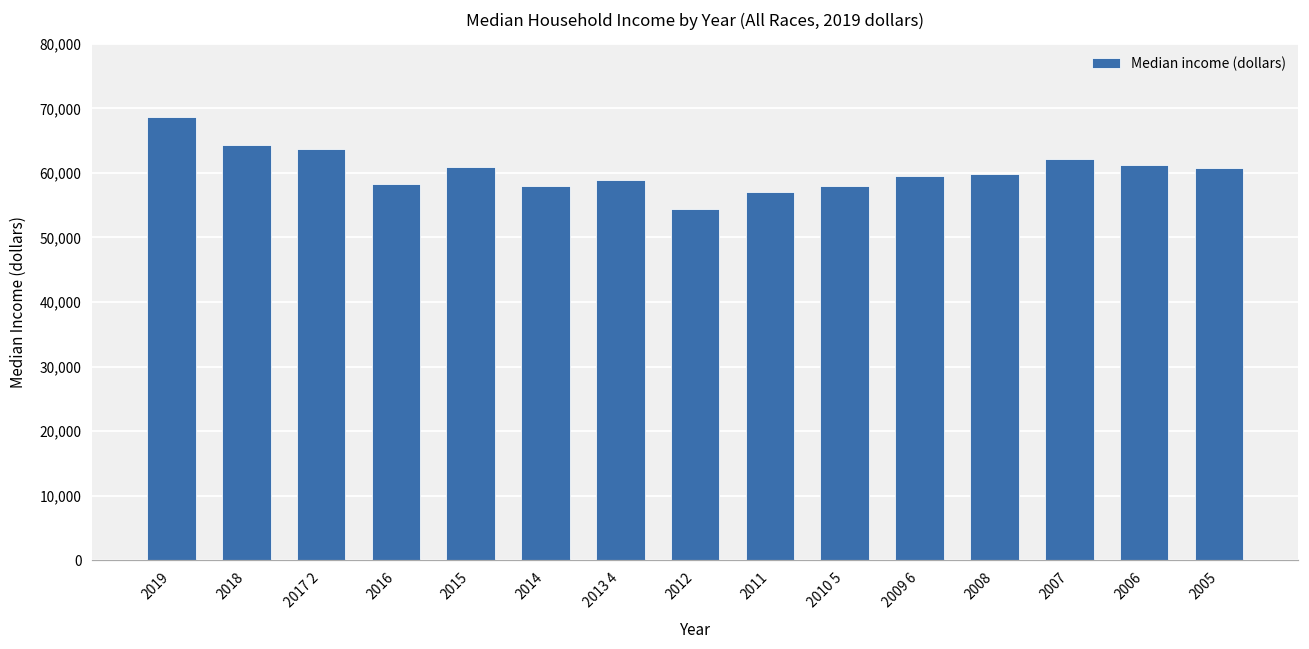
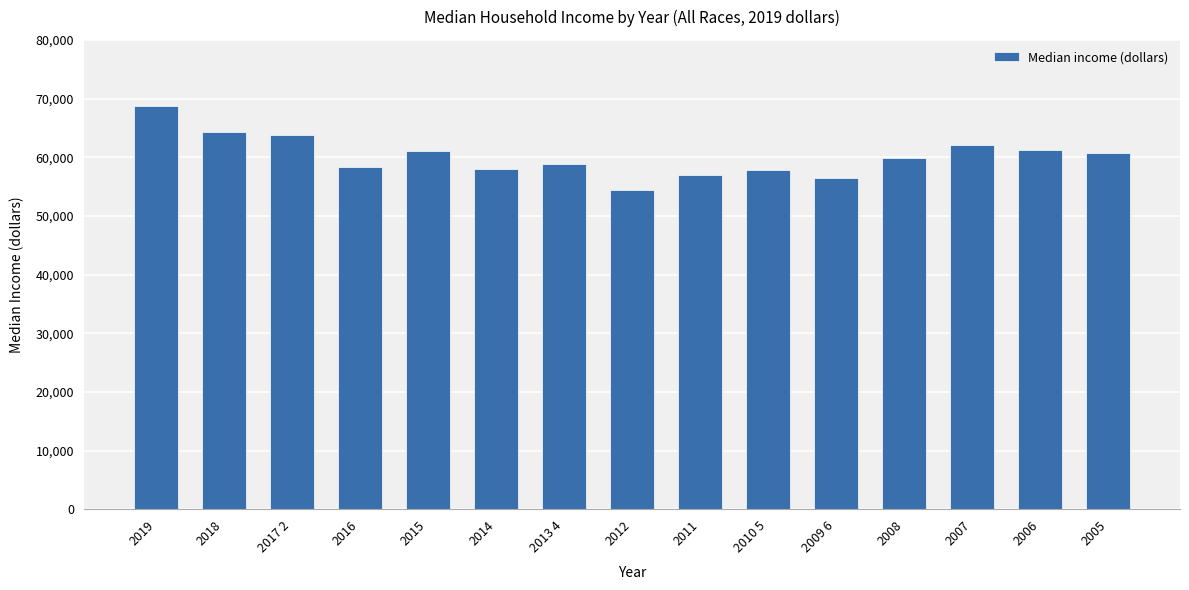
  {
    "2019": "69,000",
    "2018": "64,000",
    "2017 2": "64,000",
    "2016": "58,000",
    "2015": "61,000",
    "2014": "58,000",
    "2013 4": "59,000",
    "2012": "54,000",
    "2011": "57,000",
    "2010 5": "58,000",
-   "2009 6": "59,000",
+   "2009 6": "56,000",
    "2008": "60,000",
    "2007": "62,000",
    "2006": "61,000",
    "2005": "61,000"
  }
